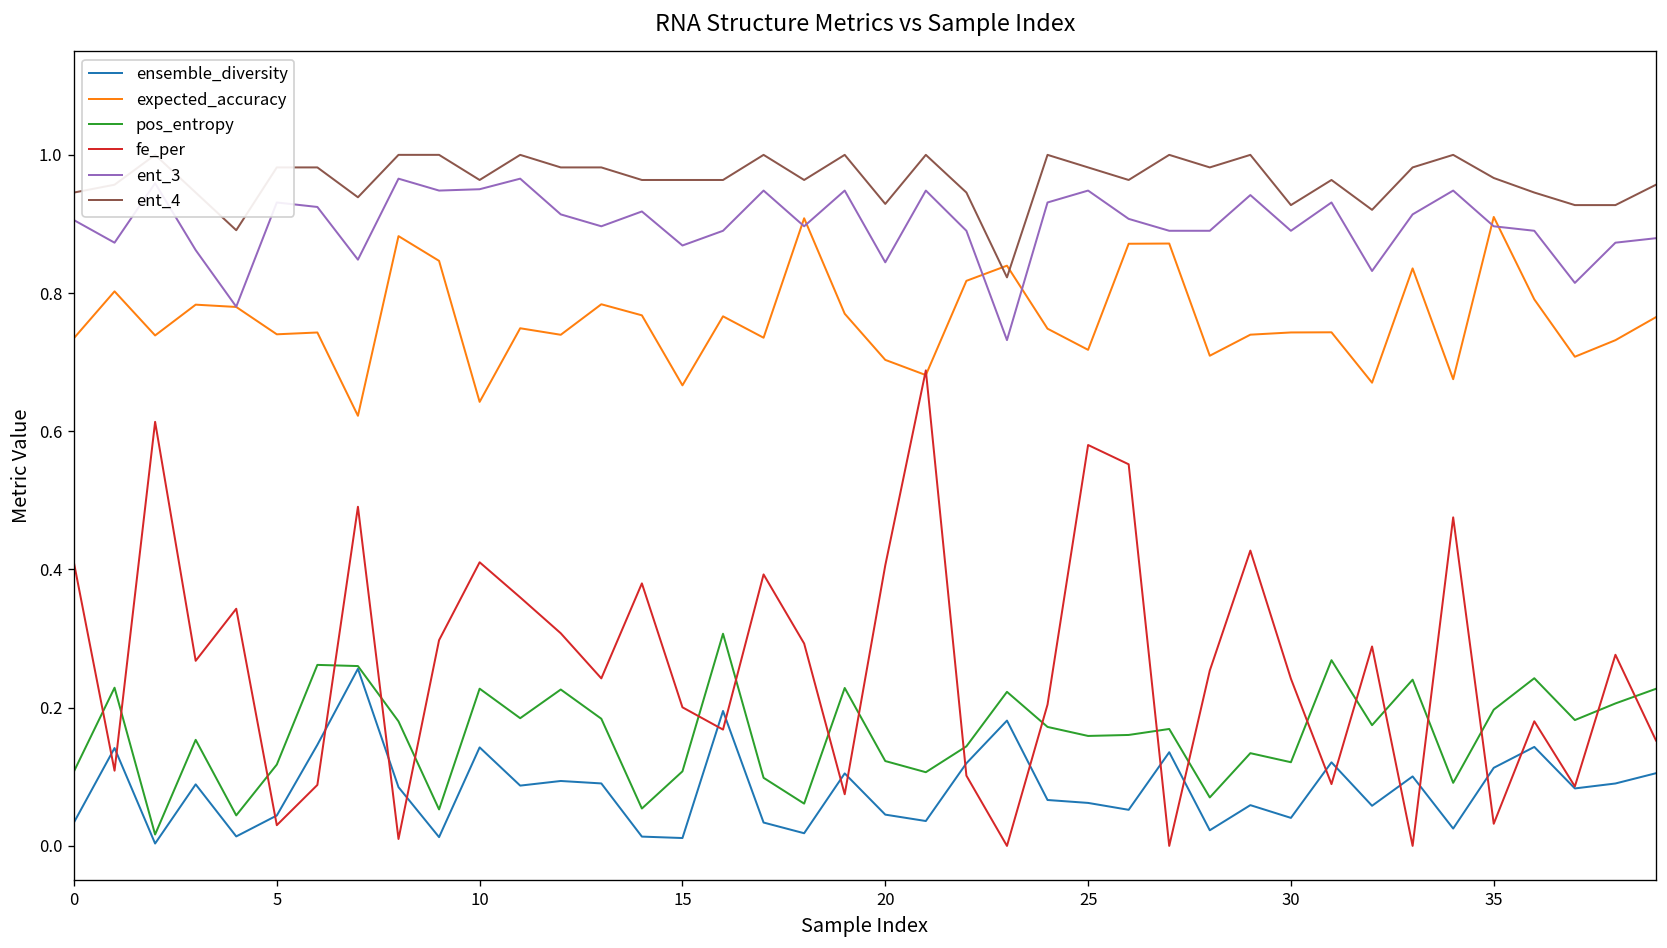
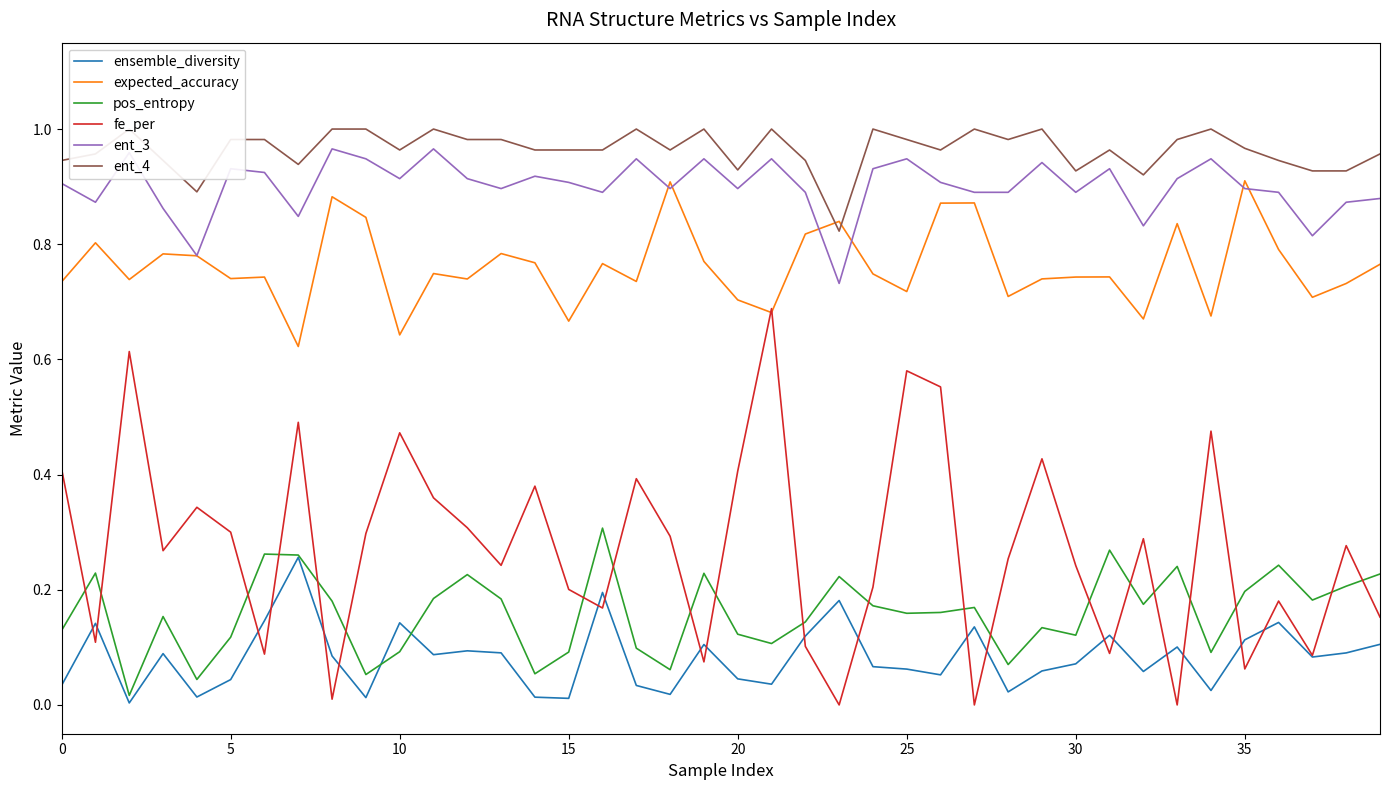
  {
    "ensemble_diversity": {
      "0": 0.03,
      "5": 0.04,
      "10": 0.14,
      "15": 0.01,
      "20": 0.05,
      "25": 0.06,
-     "30": 0.04,
+     "30": 0.07,
      "35": 0.11
    },
    "expected_accuracy": {
      "0": 0.73,
      "5": 0.74,
      "10": 0.64,
      "15": 0.67,
      "20": 0.70,
      "25": 0.72,
      "30": 0.74,
      "35": 0.91
    },
    "pos_entropy": {
-     "0": 0.11,
+     "0": 0.13,
      "5": 0.12,
-     "10": 0.23,
-     "15": 0.11,
+     "10": 0.09,
+     "15": 0.09,
      "20": 0.12,
      "25": 0.16,
      "30": 0.12,
      "35": 0.20
    },
    "fe_per": {
      "0": 0.41,
-     "5": 0.03,
-     "10": 0.41,
+     "5": 0.30,
+     "10": 0.47,
      "15": 0.20,
      "20": 0.41,
      "25": 0.58,
      "30": 0.24,
-     "35": 0.03
+     "35": 0.06
    },
    "ent_3": {
      "0": 0.91,
-     "10": 0.95,
-     "15": 0.87,
-     "20": 0.84,
+     "10": 0.91,
+     "15": 0.91,
+     "20": 0.90,
      "25": 0.95,
      "30": 0.89,
      "35": 0.90
    },
    "ent_4": {
      "0": 0.95,
      "10": 0.96,
      "15": 0.96,
      "20": 0.93,
      "25": 0.98,
      "30": 0.93,
      "35": 0.97
    }
  }
